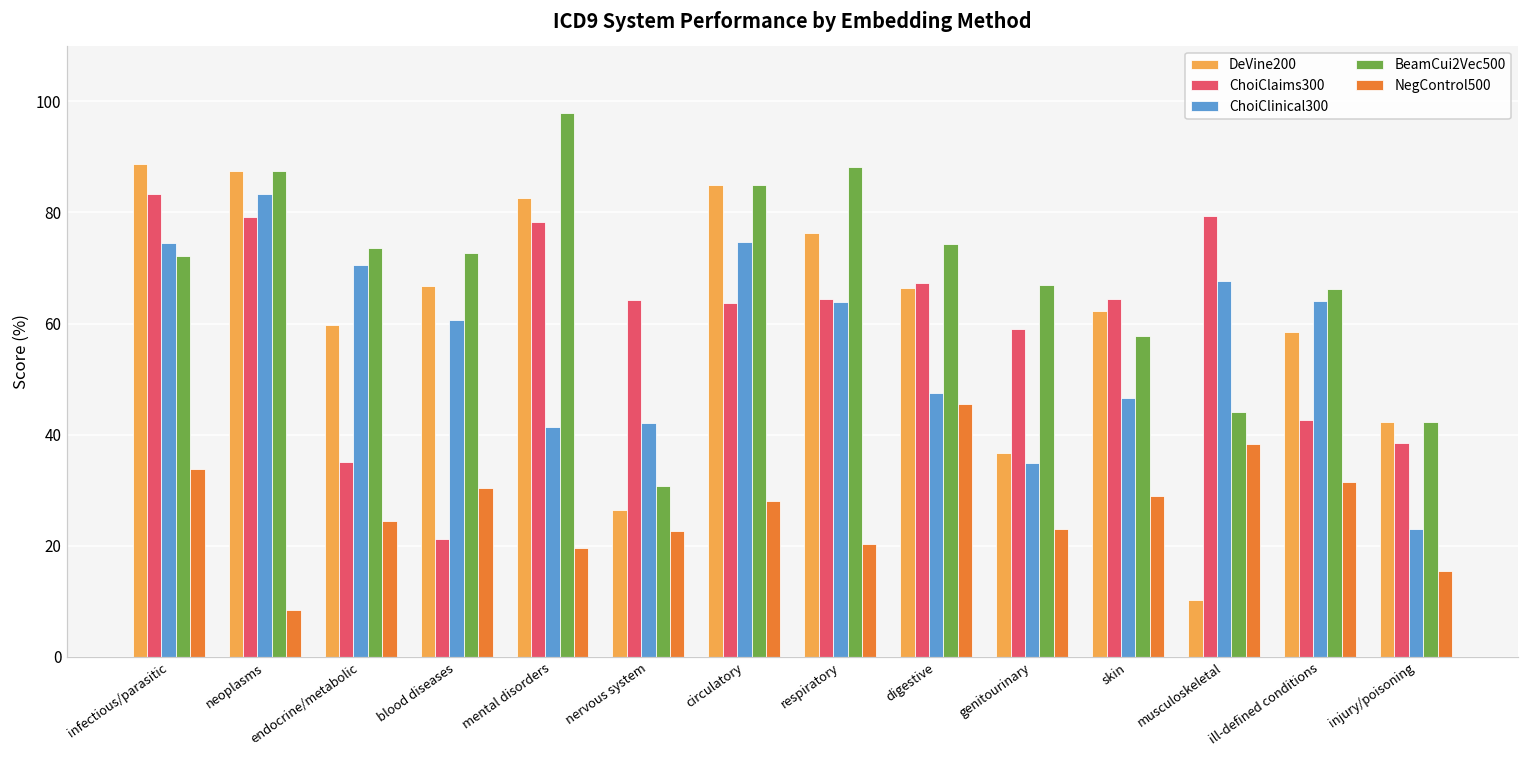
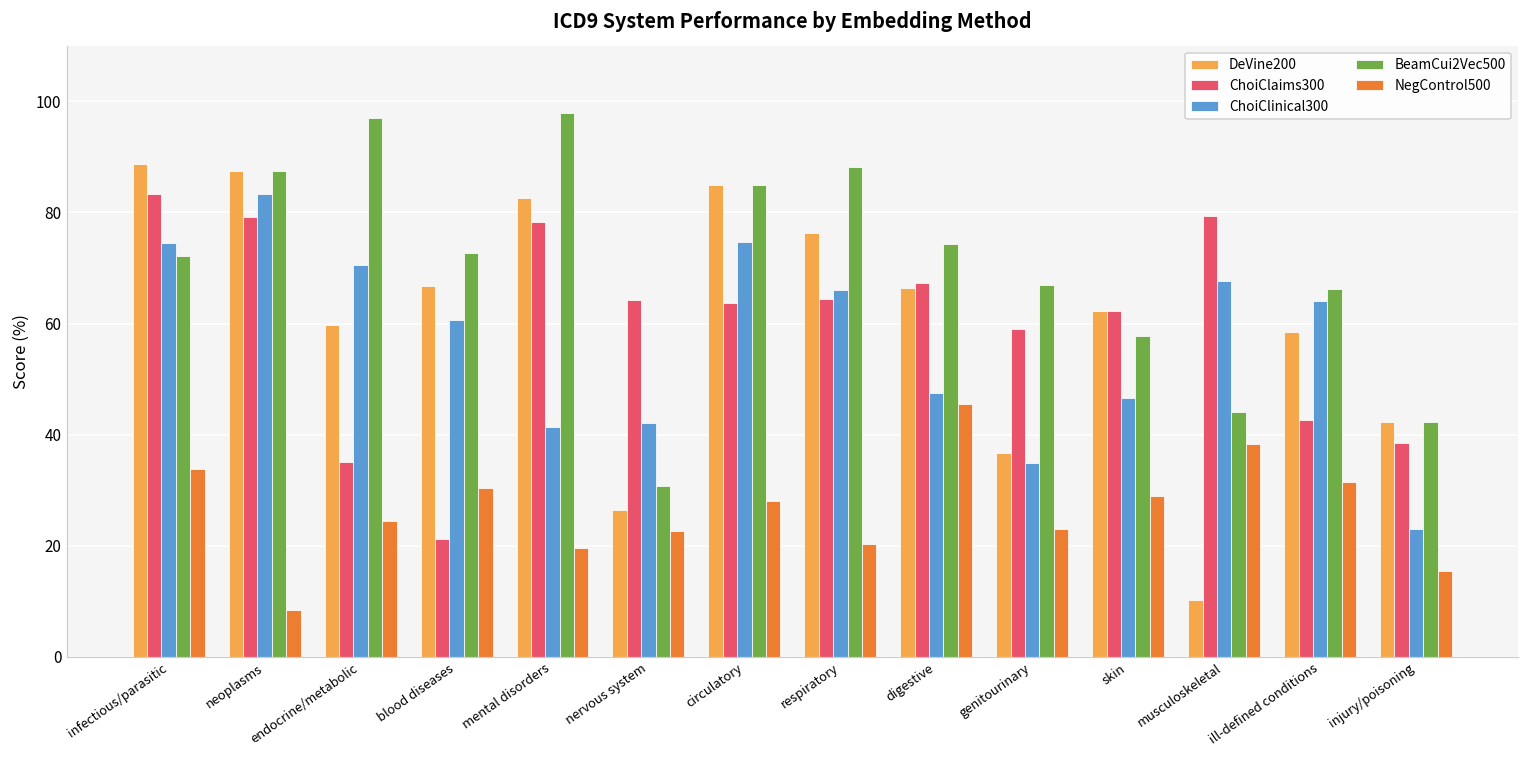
  {
    "ChoiClaims300": {
      "infectious/parasitic": 83,
      "neoplasms": 79,
      "endocrine/metabolic": 35,
      "blood diseases": 21,
      "mental disorders": 78,
      "nervous system": 64,
      "circulatory": 64,
      "respiratory": 64,
      "digestive": 67,
      "genitourinary": 59,
-     "skin": 64,
+     "skin": 62,
      "musculoskeletal": 79,
      "ill-defined conditions": 43,
      "injury/poisoning": 38
    },
    "ChoiClinical300": {
      "infectious/parasitic": 74,
      "neoplasms": 83,
      "endocrine/metabolic": 71,
      "blood diseases": 61,
      "mental disorders": 41,
      "nervous system": 42,
      "circulatory": 75,
-     "respiratory": 64,
+     "respiratory": 66,
      "digestive": 48,
      "genitourinary": 35,
      "skin": 47,
      "musculoskeletal": 68,
      "ill-defined conditions": 64,
      "injury/poisoning": 23
    },
    "BeamCui2Vec500": {
      "infectious/parasitic": 72,
      "neoplasms": 88,
-     "endocrine/metabolic": 74,
+     "endocrine/metabolic": 97,
      "blood diseases": 73,
      "mental disorders": 98,
      "nervous system": 31,
      "circulatory": 85,
      "respiratory": 88,
      "digestive": 74,
      "genitourinary": 67,
      "skin": 58,
      "musculoskeletal": 44,
      "ill-defined conditions": 66,
      "injury/poisoning": 42
    }
  }
